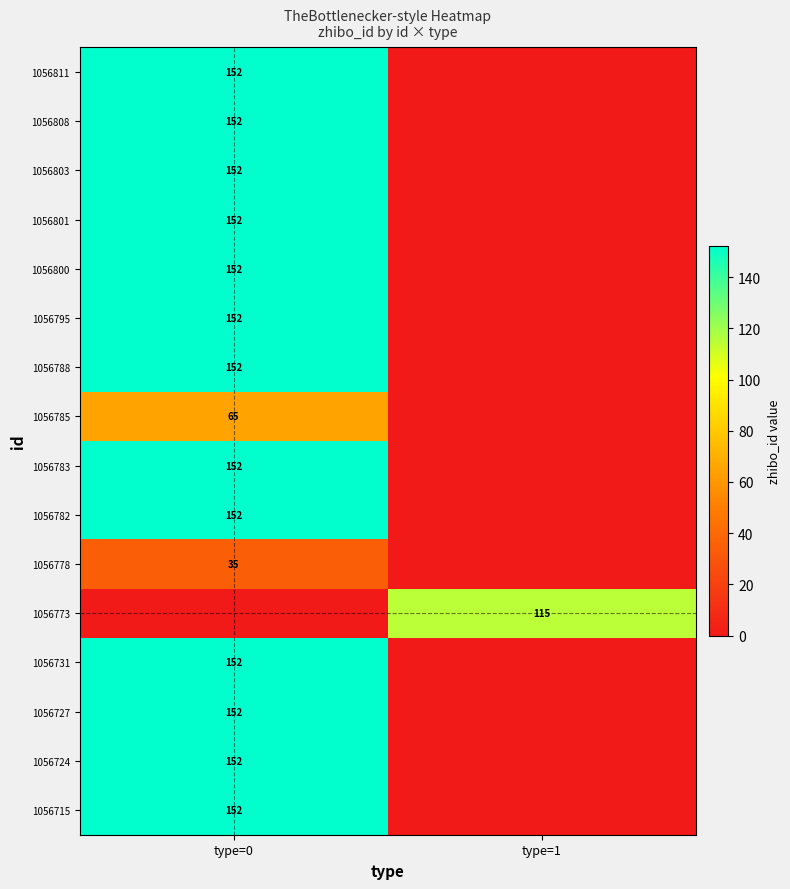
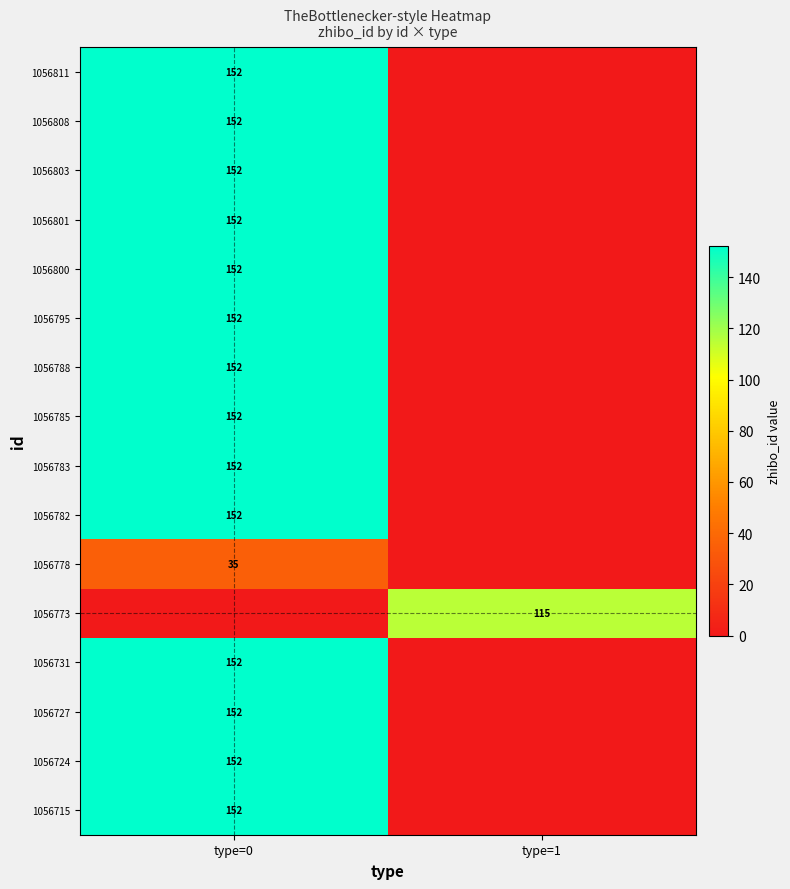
  {
    "1056811": {
      "type=0": 152
    },
    "1056808": {
      "type=0": 152
    },
    "1056803": {
      "type=0": 152
    },
    "1056801": {
      "type=0": 152
    },
    "1056800": {
      "type=0": 152
    },
    "1056795": {
      "type=0": 152
    },
    "1056788": {
      "type=0": 152
    },
    "1056785": {
-     "type=0": 65
+     "type=0": 152
    },
    "1056783": {
      "type=0": 152
    },
    "1056782": {
      "type=0": 152
    },
    "1056778": {
      "type=0": 35
    },
    "1056773": {
      "type=1": 115
    },
    "1056731": {
      "type=0": 152
    },
    "1056727": {
      "type=0": 152
    },
    "1056724": {
      "type=0": 152
    },
    "1056715": {
      "type=0": 152
    }
  }
